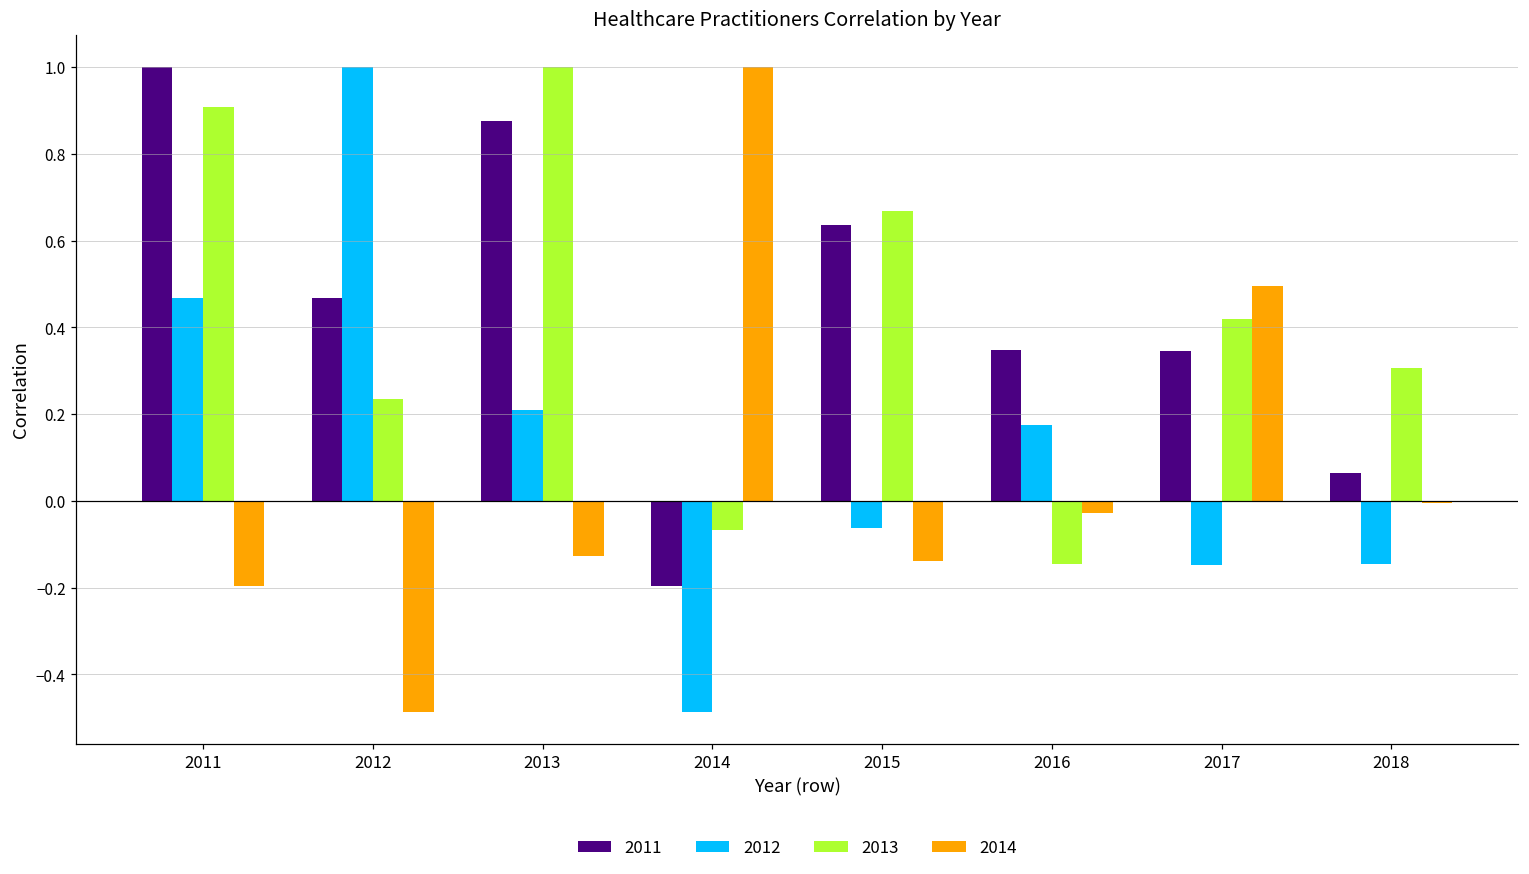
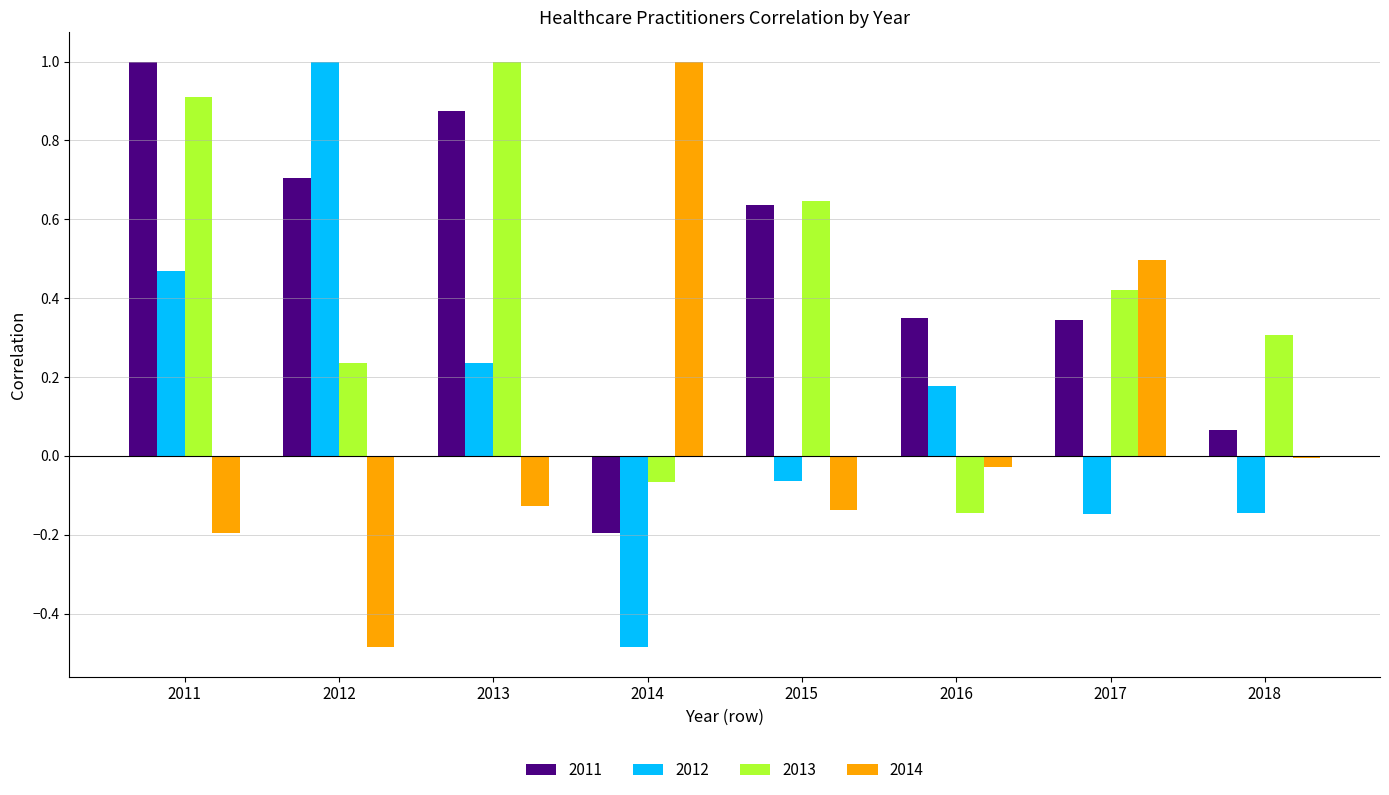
  {
    "2011": {
      "2011": 1.00,
-     "2012": 0.47,
+     "2012": 0.70,
      "2013": 0.88,
      "2014": -0.20,
      "2015": 0.64,
      "2016": 0.35,
      "2017": 0.34,
      "2018": 0.06
    },
    "2012": {
      "2011": 0.47,
      "2012": 1.00,
-     "2013": 0.21,
+     "2013": 0.24,
      "2014": -0.49,
      "2015": -0.06,
      "2016": 0.18,
      "2017": -0.15,
      "2018": -0.15
    },
    "2013": {
      "2011": 0.91,
      "2012": 0.24,
      "2013": 1.00,
      "2014": -0.07,
-     "2015": 0.67,
+     "2015": 0.65,
      "2016": -0.15,
      "2017": 0.42,
      "2018": 0.31
    },
    "2014": {
      "2011": -0.20,
      "2012": -0.49,
      "2013": -0.13,
      "2014": 1.00,
      "2015": -0.14,
      "2016": -0.03,
      "2017": 0.50
    }
  }
